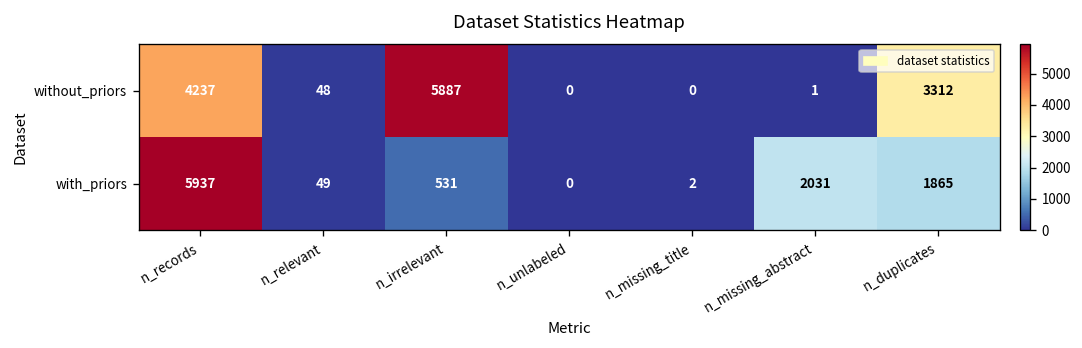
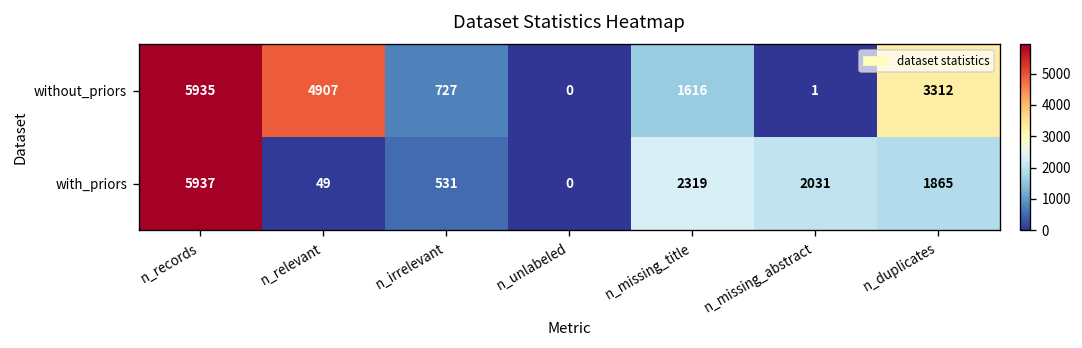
  {
    "without_priors": {
-     "n_records": 4237,
-     "n_relevant": 48,
-     "n_irrelevant": 5887,
+     "n_records": 5935,
+     "n_relevant": 4907,
+     "n_irrelevant": 727,
      "n_unlabeled": 0,
-     "n_missing_title": 0,
+     "n_missing_title": 1616,
      "n_missing_abstract": 1,
      "n_duplicates": 3312
    },
    "with_priors": {
      "n_records": 5937,
      "n_relevant": 49,
      "n_irrelevant": 531,
      "n_unlabeled": 0,
-     "n_missing_title": 2,
+     "n_missing_title": 2319,
      "n_missing_abstract": 2031,
      "n_duplicates": 1865
    }
  }
